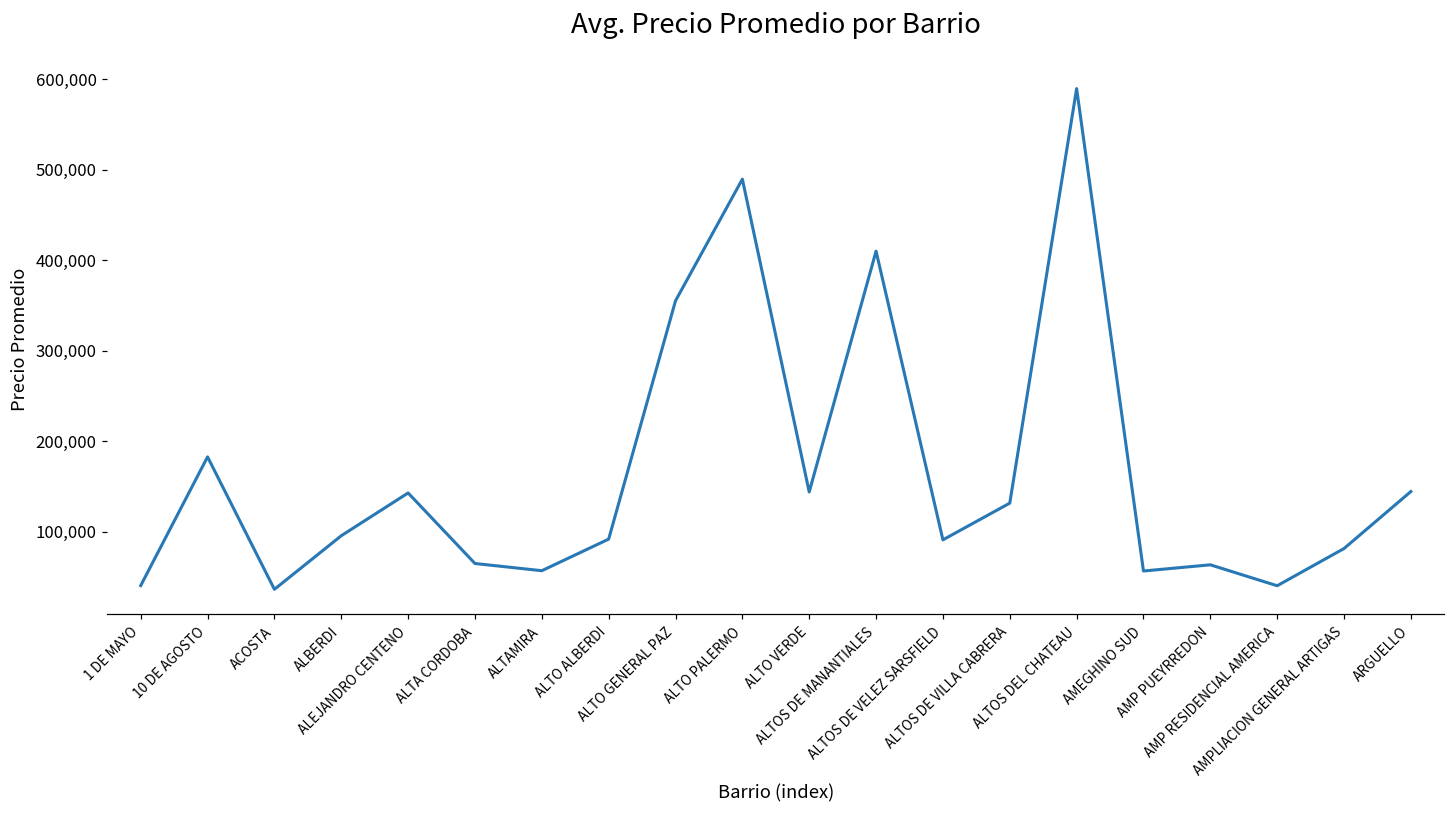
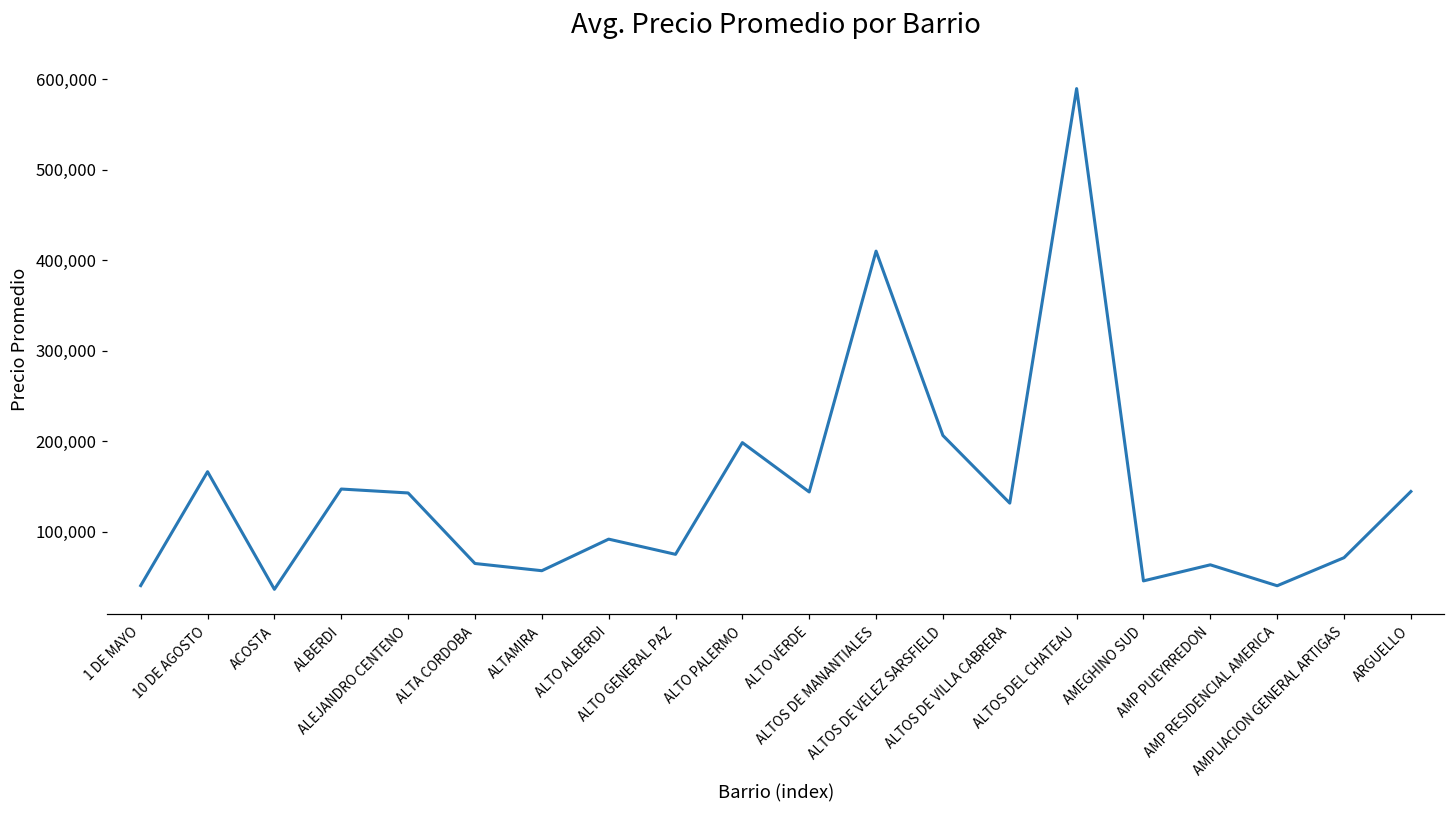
  {
    "1 DE MAYO": "40,000",
-   "10 DE AGOSTO": "180,000",
+   "10 DE AGOSTO": "170,000",
    "ACOSTA": "40,000",
-   "ALBERDI": "100,000",
+   "ALBERDI": "150,000",
    "ALEJANDRO CENTENO": "140,000",
    "ALTA CORDOBA": "60,000",
    "ALTAMIRA": "60,000",
    "ALTO ALBERDI": "90,000",
-   "ALTO GENERAL PAZ": "360,000",
-   "ALTO PALERMO": "490,000",
+   "ALTO GENERAL PAZ": "70,000",
+   "ALTO PALERMO": "200,000",
    "ALTO VERDE": "140,000",
    "ALTOS DE MANANTIALES": "410,000",
-   "ALTOS DE VELEZ SARSFIELD": "90,000",
+   "ALTOS DE VELEZ SARSFIELD": "210,000",
    "ALTOS DE VILLA CABRERA": "130,000",
    "ALTOS DEL CHATEAU": "590,000",
-   "AMEGHINO SUD": "60,000",
+   "AMEGHINO SUD": "50,000",
    "AMP PUEYRREDON": "60,000",
    "AMP RESIDENCIAL AMERICA": "40,000",
-   "AMPLIACION GENERAL ARTIGAS": "80,000",
+   "AMPLIACION GENERAL ARTIGAS": "70,000",
    "ARGUELLO": "140,000"
  }
